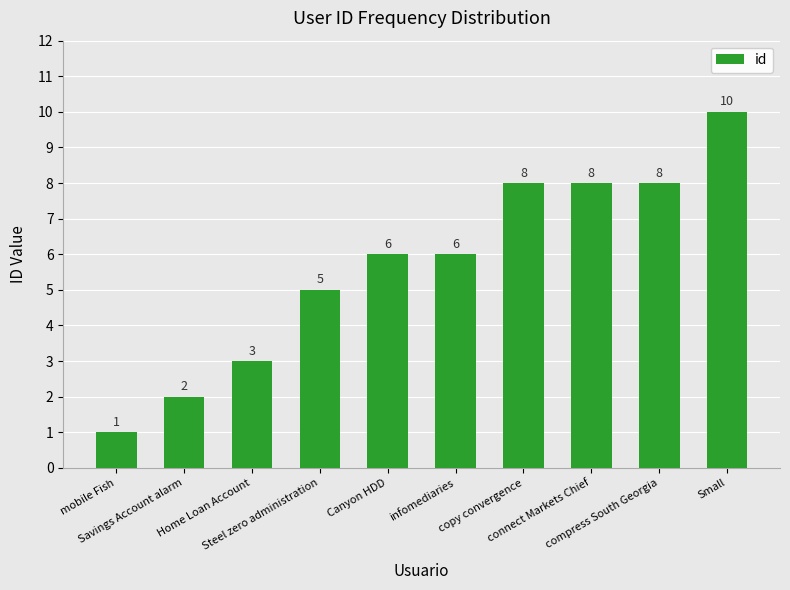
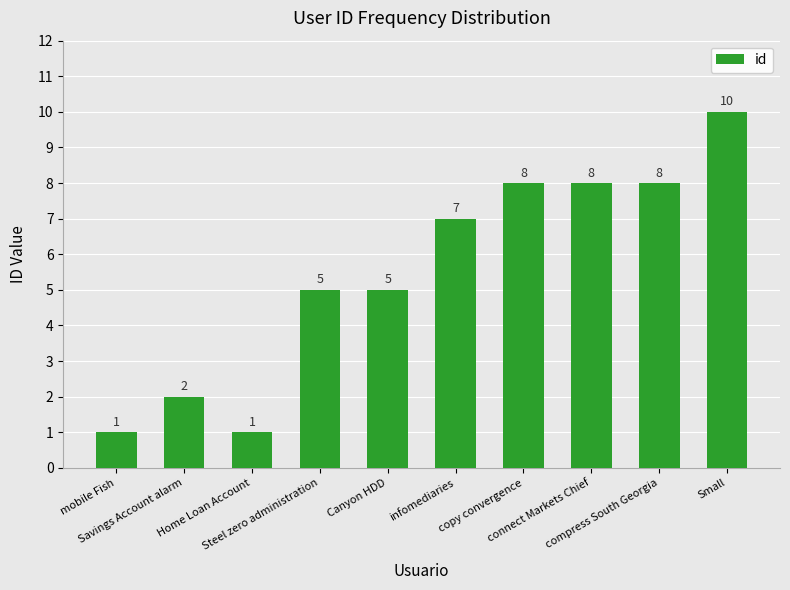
  {
    "mobile Fish": 1,
    "Savings Account alarm": 2,
-   "Home Loan Account": 3,
+   "Home Loan Account": 1,
    "Steel zero administration": 5,
-   "Canyon HDD": 6,
-   "infomediaries": 6,
+   "Canyon HDD": 5,
+   "infomediaries": 7,
    "copy convergence": 8,
    "connect Markets Chief": 8,
    "compress South Georgia": 8,
    "Small": 10
  }
